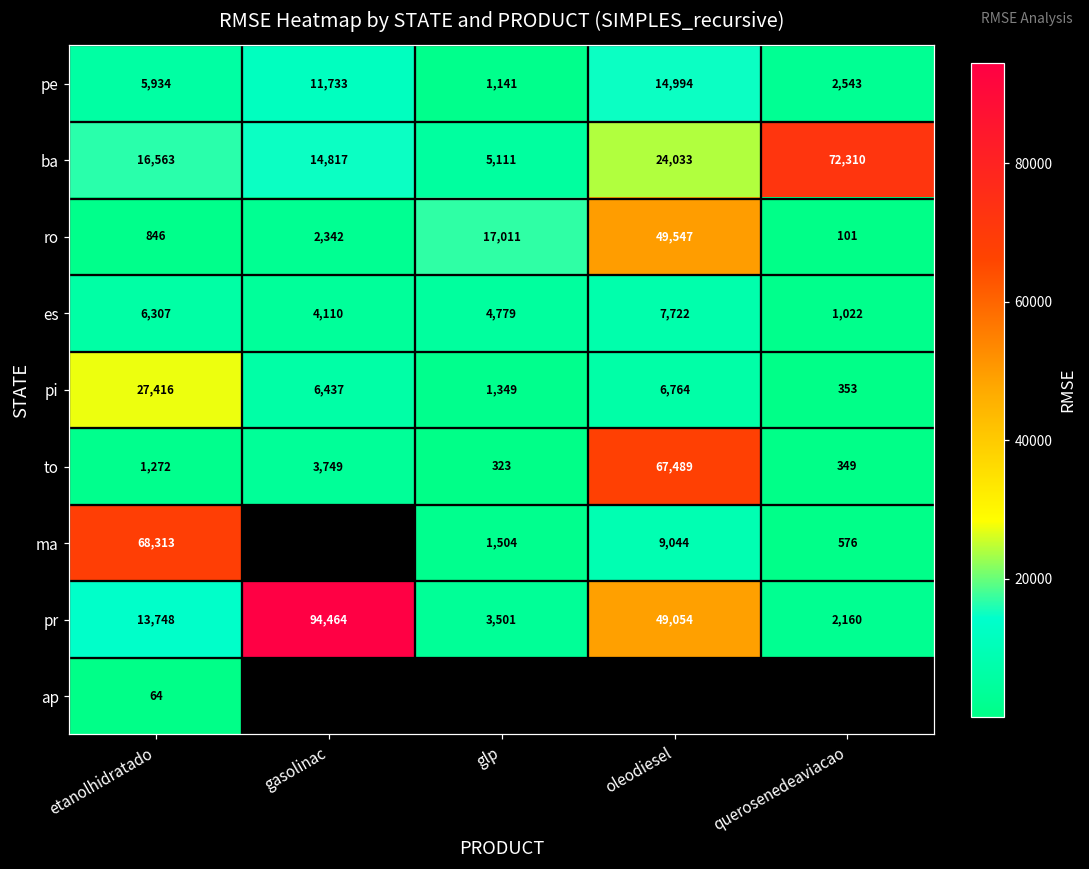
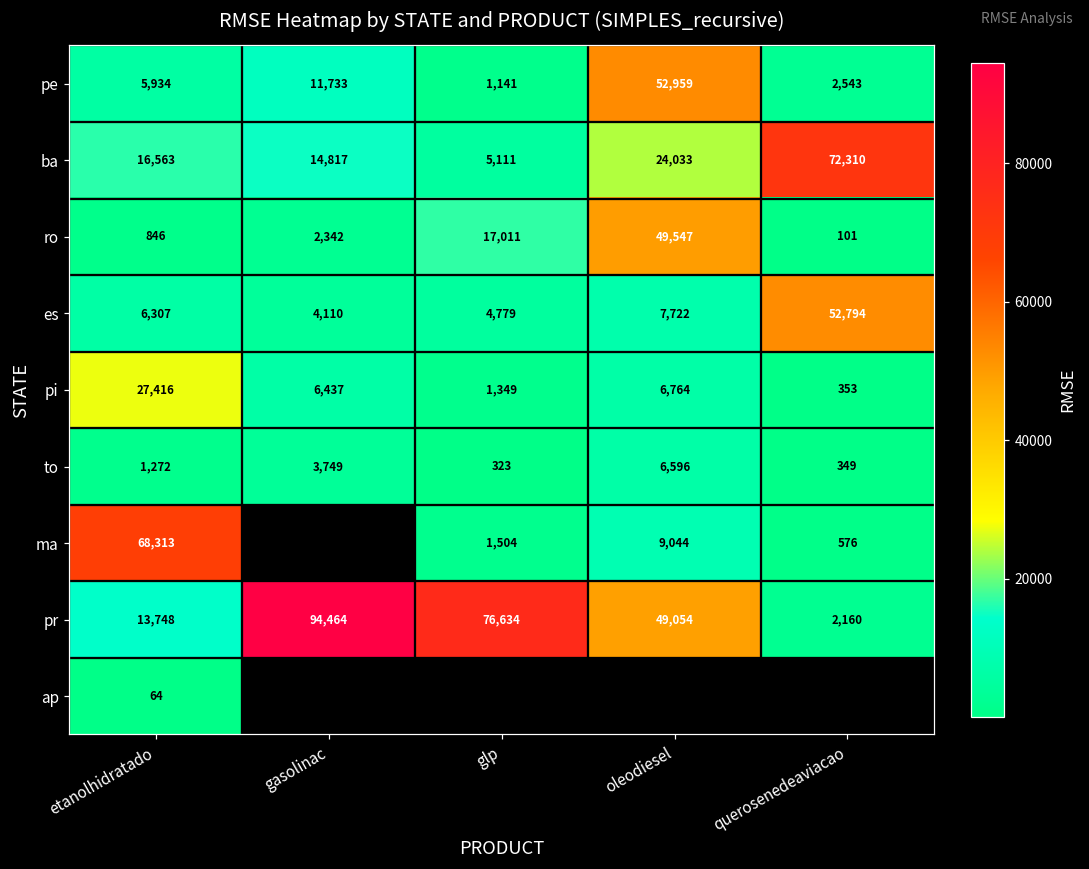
  {
    "pe": {
      "etanolhidratado": "5,934",
      "gasolinac": "11,733",
      "glp": "1,141",
-     "oleodiesel": "14,994",
+     "oleodiesel": "52,959",
      "querosenedeaviacao": "2,543"
    },
    "ba": {
      "etanolhidratado": "16,563",
      "gasolinac": "14,817",
      "glp": "5,111",
      "oleodiesel": "24,033",
      "querosenedeaviacao": "72,310"
    },
    "ro": {
      "etanolhidratado": "846",
      "gasolinac": "2,342",
      "glp": "17,011",
      "oleodiesel": "49,547",
      "querosenedeaviacao": "101"
    },
    "es": {
      "etanolhidratado": "6,307",
      "gasolinac": "4,110",
      "glp": "4,779",
      "oleodiesel": "7,722",
-     "querosenedeaviacao": "1,022"
+     "querosenedeaviacao": "52,794"
    },
    "pi": {
      "etanolhidratado": "27,416",
      "gasolinac": "6,437",
      "glp": "1,349",
      "oleodiesel": "6,764",
      "querosenedeaviacao": "353"
    },
    "to": {
      "etanolhidratado": "1,272",
      "gasolinac": "3,749",
      "glp": "323",
-     "oleodiesel": "67,489",
+     "oleodiesel": "6,596",
      "querosenedeaviacao": "349"
    },
    "ma": {
      "etanolhidratado": "68,313",
      "glp": "1,504",
      "oleodiesel": "9,044",
      "querosenedeaviacao": "576"
    },
    "pr": {
      "etanolhidratado": "13,748",
      "gasolinac": "94,464",
-     "glp": "3,501",
+     "glp": "76,634",
      "oleodiesel": "49,054",
      "querosenedeaviacao": "2,160"
    },
    "ap": {
      "etanolhidratado": "64"
    }
  }
